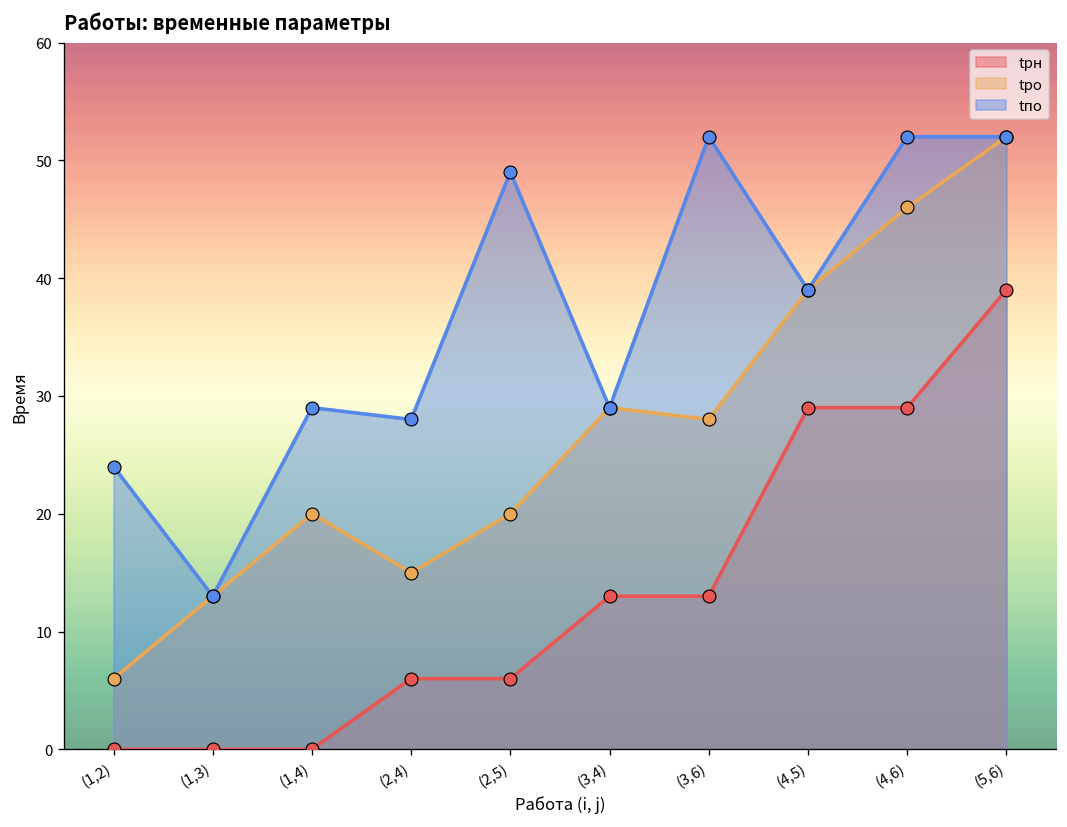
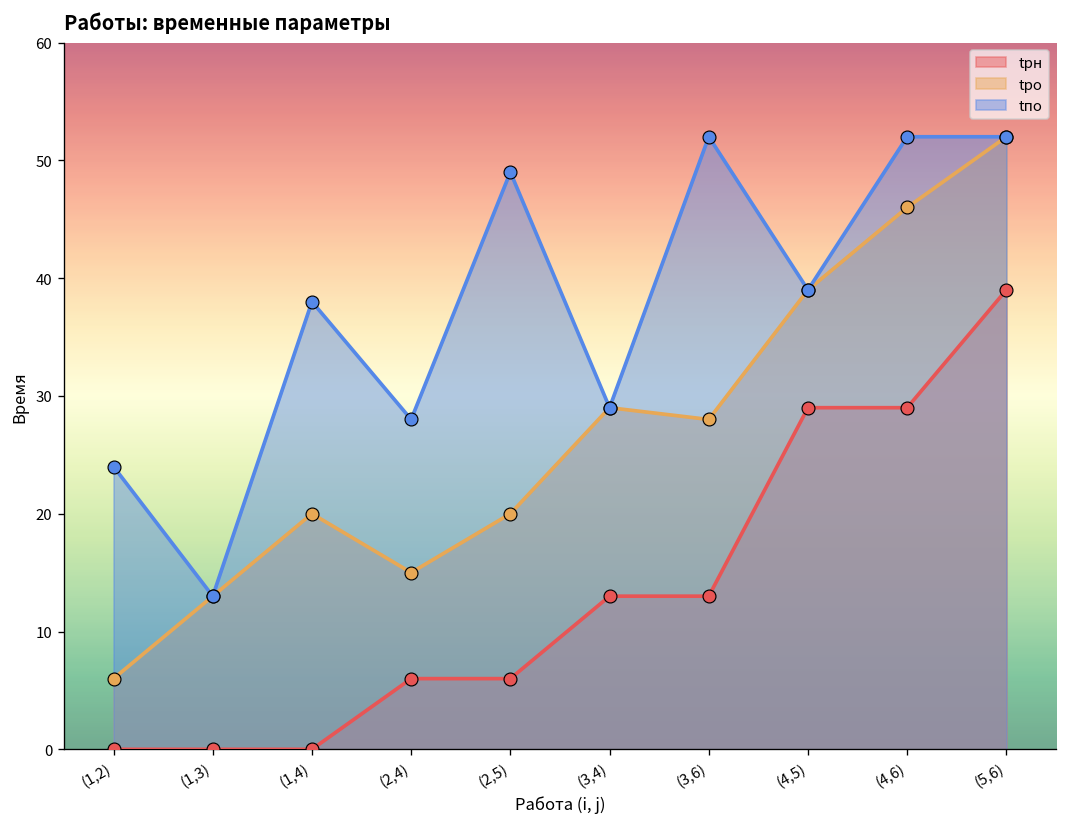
  {
    "tпо": {
      "(1,2)": 24,
-     "(1,4)": 29,
+     "(1,4)": 38,
      "(2,4)": 28,
      "(2,5)": 49,
      "(3,6)": 52,
      "(4,6)": 52
    }
  }
